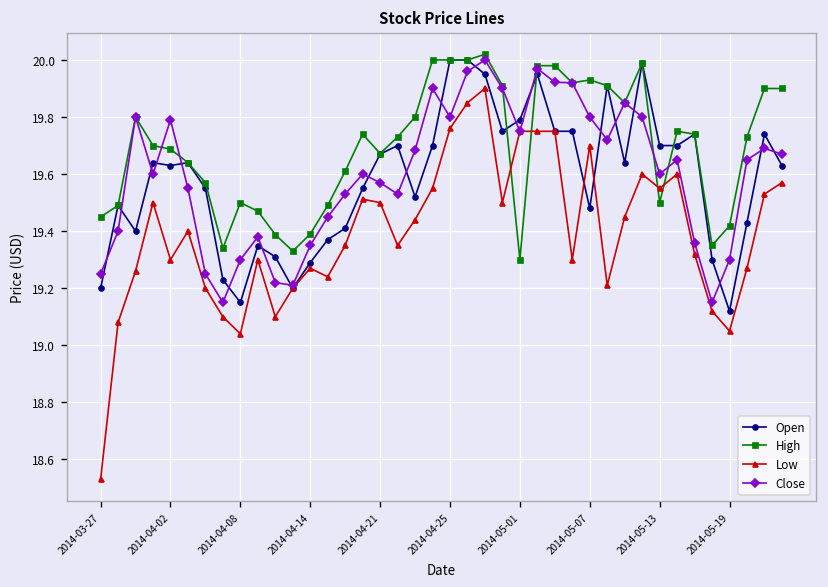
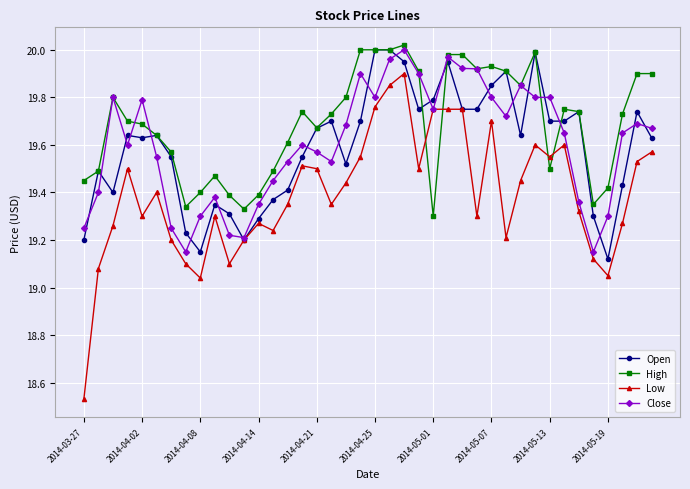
  {
    "Open": {
      "2014-03-27": 19.20,
      "2014-04-02": 19.63,
      "2014-04-08": 19.15,
      "2014-04-14": 19.29,
      "2014-05-01": 19.79,
-     "2014-05-07": 19.48,
+     "2014-05-07": 19.85,
      "2014-05-13": 19.70,
      "2014-05-19": 19.12
    },
    "High": {
      "2014-03-27": 19.45,
      "2014-04-02": 19.69,
-     "2014-04-08": 19.5,
+     "2014-04-08": 19.4,
      "2014-04-14": 19.4,
      "2014-05-01": 19.3,
      "2014-05-07": 19.93,
      "2014-05-13": 19.5,
      "2014-05-19": 19.42
    },
    "Low": {
      "2014-03-27": 18.53,
      "2014-04-02": 19.30,
      "2014-04-08": 19.04,
      "2014-04-14": 19.27,
      "2014-04-21": 19.50,
      "2014-04-25": 19.76,
      "2014-05-07": 19.70,
      "2014-05-13": 19.55,
      "2014-05-19": 19.05
    },
    "Close": {
      "2014-03-27": 19.25,
      "2014-04-02": 19.8,
      "2014-04-08": 19.3,
      "2014-04-14": 19.35,
      "2014-04-21": 19.57,
      "2014-04-25": 19.8,
      "2014-05-07": 19.8,
-     "2014-05-13": 19.6,
+     "2014-05-13": 19.8,
      "2014-05-19": 19.3
    }
  }
